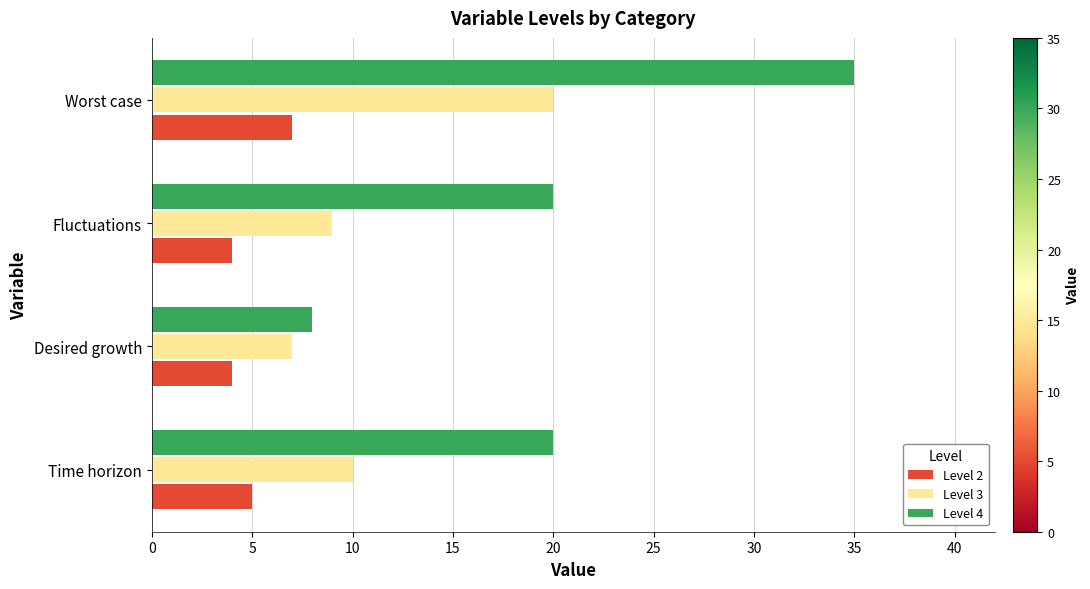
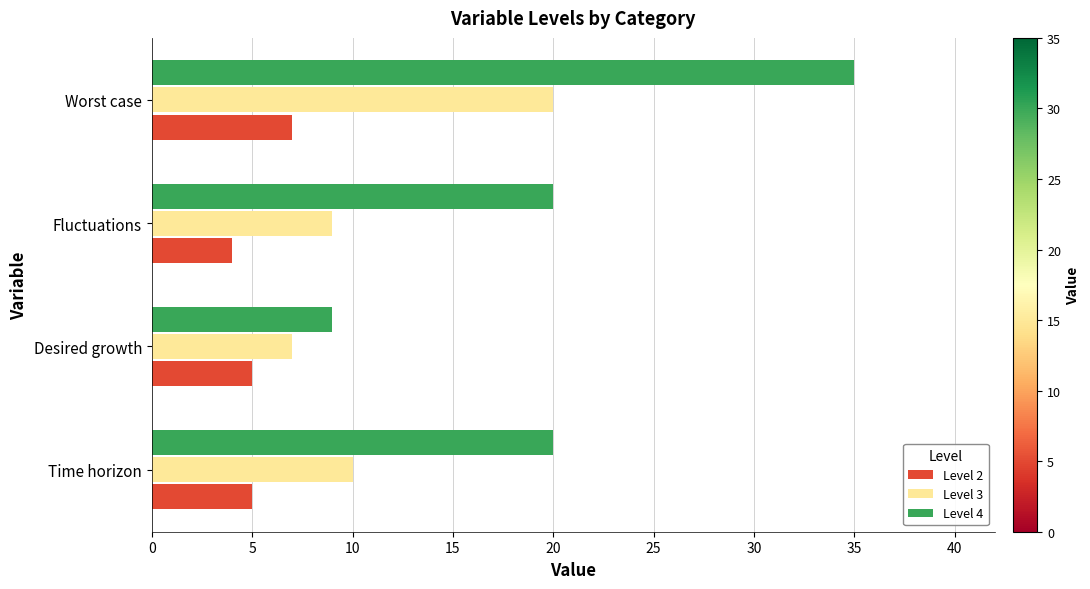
  {
    "Level 2": {
      "Worst case": 7,
      "Fluctuations": 4,
-     "Desired growth": 4,
+     "Desired growth": 5,
      "Time horizon": 5
    },
    "Level 3": {
      "Worst case": 20,
      "Fluctuations": 9,
      "Desired growth": 7,
      "Time horizon": 10
    },
    "Level 4": {
      "Worst case": 35,
      "Fluctuations": 20,
-     "Desired growth": 8,
+     "Desired growth": 9,
      "Time horizon": 20
    }
  }
